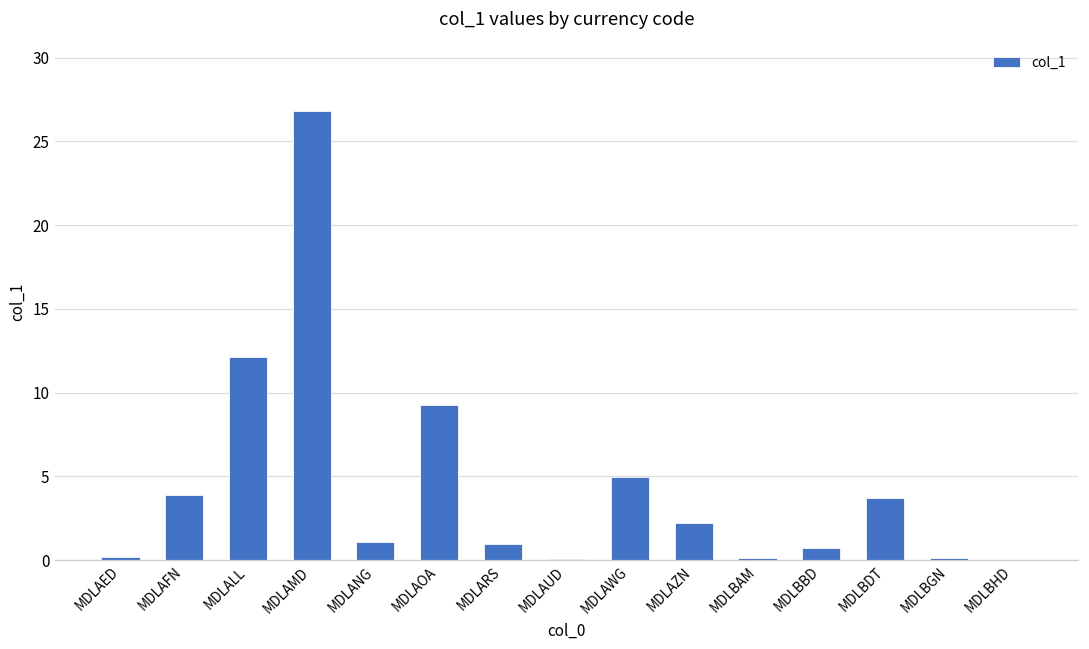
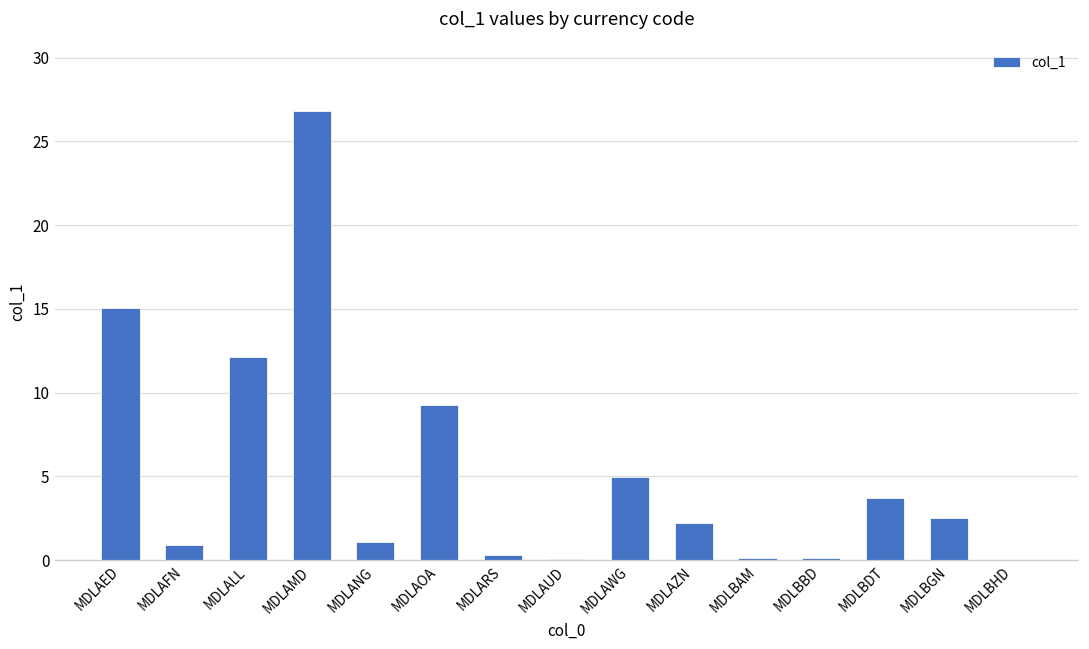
  {
-   "MDLAED": 0.2,
-   "MDLAFN": 3.9,
+   "MDLAED": 15.0,
+   "MDLAFN": 0.9,
    "MDLALL": 12.2,
    "MDLAMD": 26.8,
    "MDLANG": 1.1,
    "MDLAOA": 9.3,
-   "MDLARS": 1.0,
+   "MDLARS": 0.3,
    "MDLAWG": 4.9,
    "MDLAZN": 2.2,
-   "MDLBBD": 0.7,
+   "MDLBBD": 0.1,
    "MDLBDT": 3.7,
-   "MDLBGN": 0.1
+   "MDLBGN": 2.5
  }
